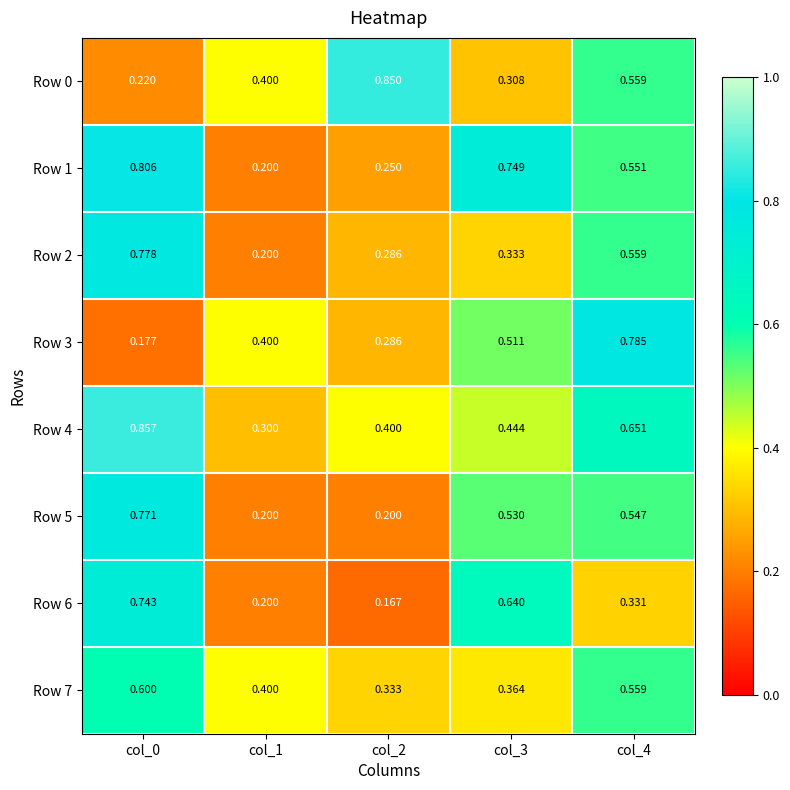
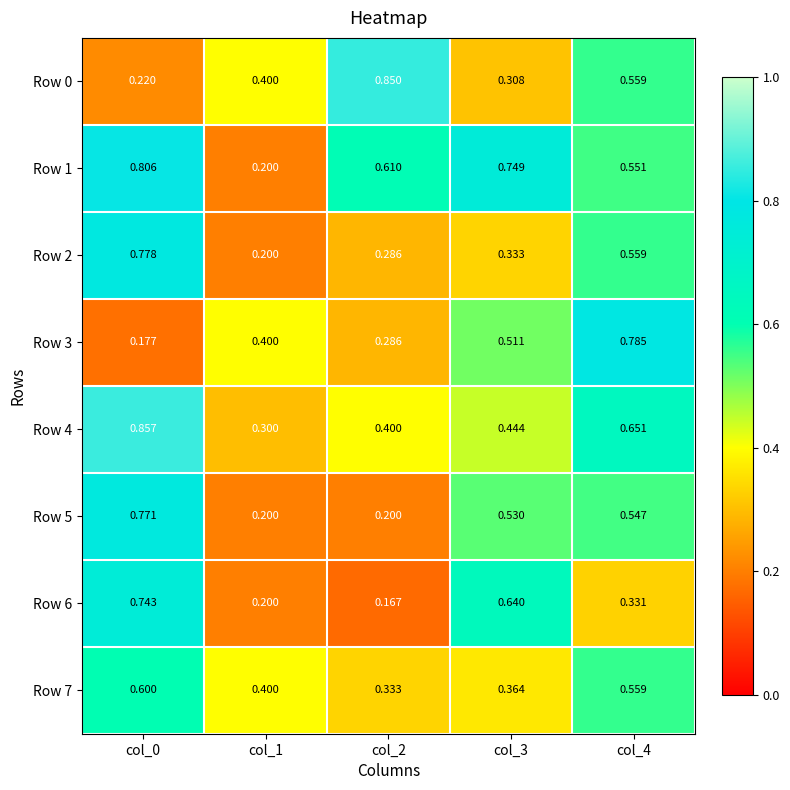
  {
    "Row 0": {
      "col_0": 0.220,
      "col_1": 0.400,
      "col_2": 0.850,
      "col_3": 0.308,
      "col_4": 0.559
    },
    "Row 1": {
      "col_0": 0.806,
      "col_1": 0.200,
-     "col_2": 0.250,
+     "col_2": 0.610,
      "col_3": 0.749,
      "col_4": 0.551
    },
    "Row 2": {
      "col_0": 0.778,
      "col_1": 0.200,
      "col_2": 0.286,
      "col_3": 0.333,
      "col_4": 0.559
    },
    "Row 3": {
      "col_0": 0.177,
      "col_1": 0.400,
      "col_2": 0.286,
      "col_3": 0.511,
      "col_4": 0.785
    },
    "Row 4": {
      "col_0": 0.857,
      "col_1": 0.300,
      "col_2": 0.400,
      "col_3": 0.444,
      "col_4": 0.651
    },
    "Row 5": {
      "col_0": 0.771,
      "col_1": 0.200,
      "col_2": 0.200,
      "col_3": 0.530,
      "col_4": 0.547
    },
    "Row 6": {
      "col_0": 0.743,
      "col_1": 0.200,
      "col_2": 0.167,
      "col_3": 0.640,
      "col_4": 0.331
    },
    "Row 7": {
      "col_0": 0.600,
      "col_1": 0.400,
      "col_2": 0.333,
      "col_3": 0.364,
      "col_4": 0.559
    }
  }
